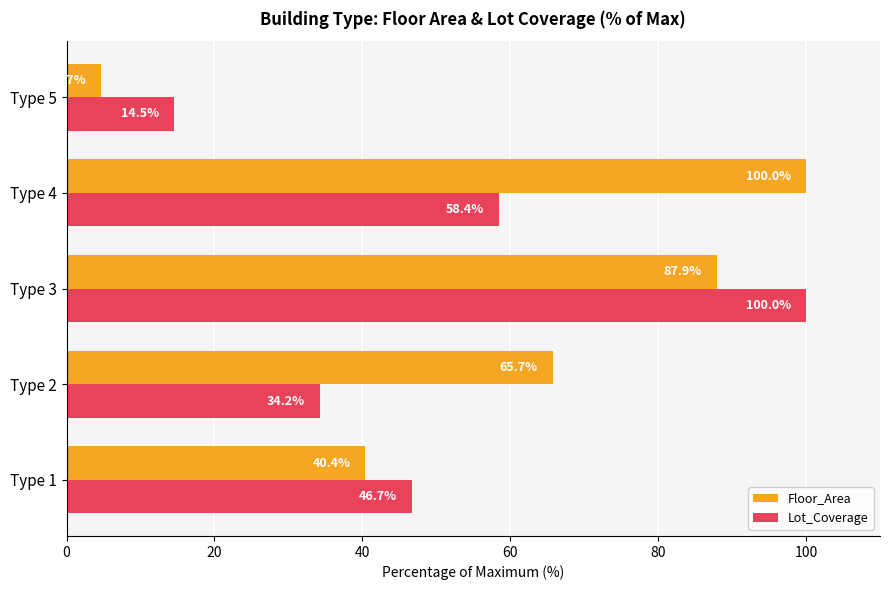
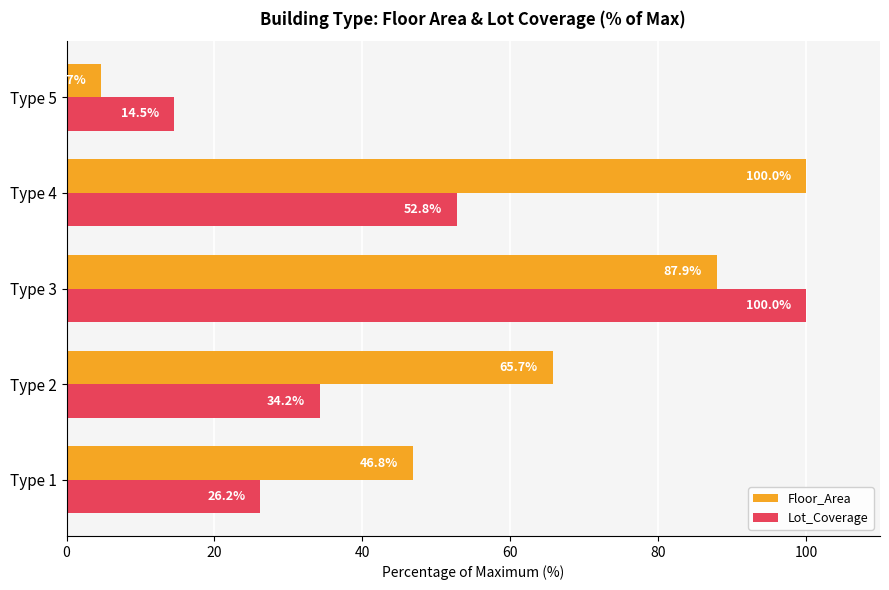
  {
    "Floor_Area": {
      "Type 5": "4.7%",
      "Type 4": "100.0%",
      "Type 3": "87.9%",
      "Type 2": "65.7%",
-     "Type 1": "40.4%"
+     "Type 1": "46.8%"
    },
    "Lot_Coverage": {
      "Type 5": "14.5%",
-     "Type 4": "58.4%",
+     "Type 4": "52.8%",
      "Type 3": "100.0%",
      "Type 2": "34.2%",
-     "Type 1": "46.7%"
+     "Type 1": "26.2%"
    }
  }
